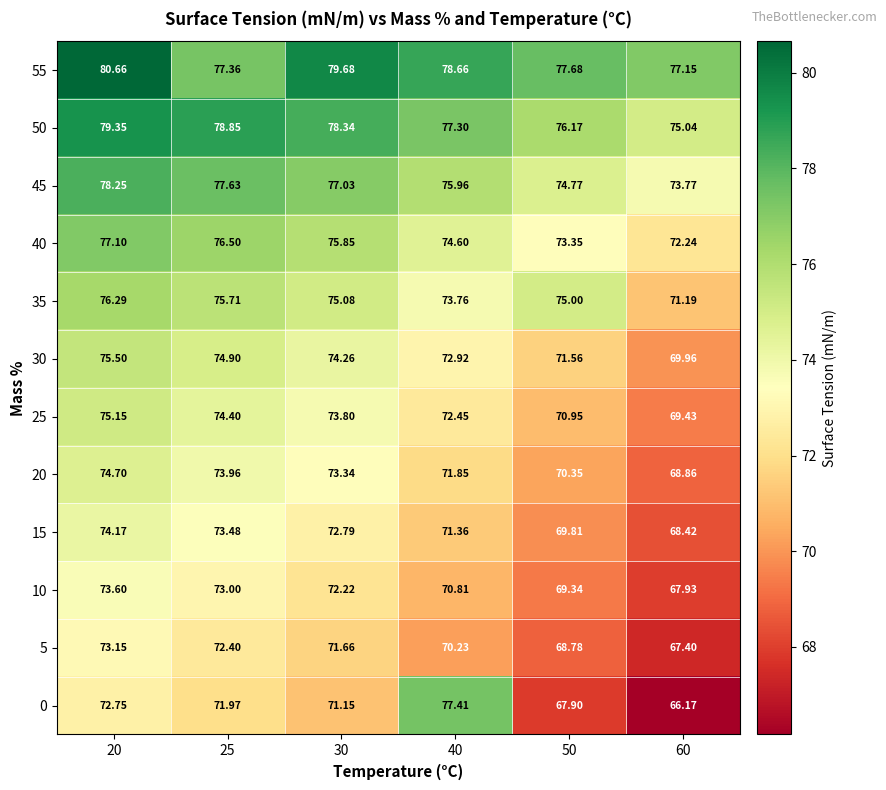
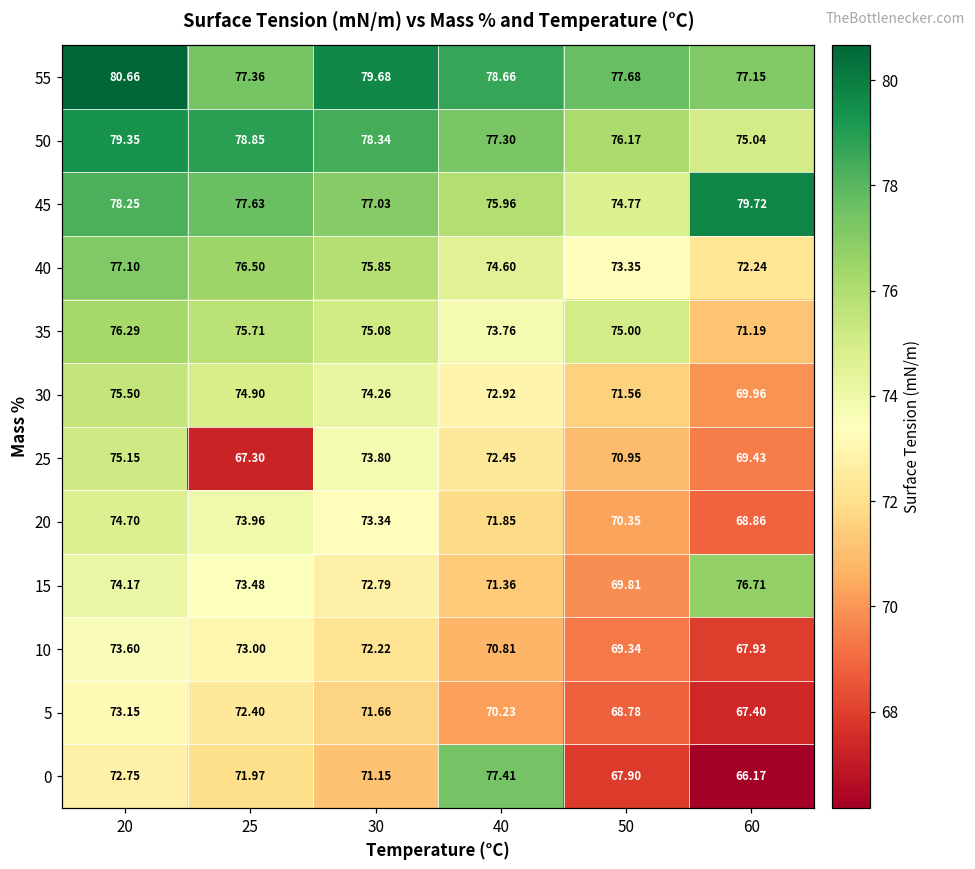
  {
    "55": {
      "20": 80.66,
      "25": 77.36,
      "30": 79.68,
      "40": 78.66,
      "50": 77.68,
      "60": 77.15
    },
    "50": {
      "20": 79.35,
      "25": 78.85,
      "30": 78.34,
      "40": 77.30,
      "50": 76.17,
      "60": 75.04
    },
    "45": {
      "20": 78.25,
      "25": 77.63,
      "30": 77.03,
      "40": 75.96,
      "50": 74.77,
-     "60": 73.77
+     "60": 79.72
    },
    "40": {
      "20": 77.10,
      "25": 76.50,
      "30": 75.85,
      "40": 74.60,
      "50": 73.35,
      "60": 72.24
    },
    "35": {
      "20": 76.29,
      "25": 75.71,
      "30": 75.08,
      "40": 73.76,
      "50": 75.00,
      "60": 71.19
    },
    "30": {
      "20": 75.50,
      "25": 74.90,
      "30": 74.26,
      "40": 72.92,
      "50": 71.56,
      "60": 69.96
    },
    "25": {
      "20": 75.15,
-     "25": 74.40,
+     "25": 67.30,
      "30": 73.80,
      "40": 72.45,
      "50": 70.95,
      "60": 69.43
    },
    "20": {
      "20": 74.70,
      "25": 73.96,
      "30": 73.34,
      "40": 71.85,
      "50": 70.35,
      "60": 68.86
    },
    "15": {
      "20": 74.17,
      "25": 73.48,
      "30": 72.79,
      "40": 71.36,
      "50": 69.81,
-     "60": 68.42
+     "60": 76.71
    },
    "10": {
      "20": 73.60,
      "25": 73.00,
      "30": 72.22,
      "40": 70.81,
      "50": 69.34,
      "60": 67.93
    },
    "5": {
      "20": 73.15,
      "25": 72.40,
      "30": 71.66,
      "40": 70.23,
      "50": 68.78,
      "60": 67.40
    },
    "0": {
      "20": 72.75,
      "25": 71.97,
      "30": 71.15,
      "40": 77.41,
      "50": 67.90,
      "60": 66.17
    }
  }
